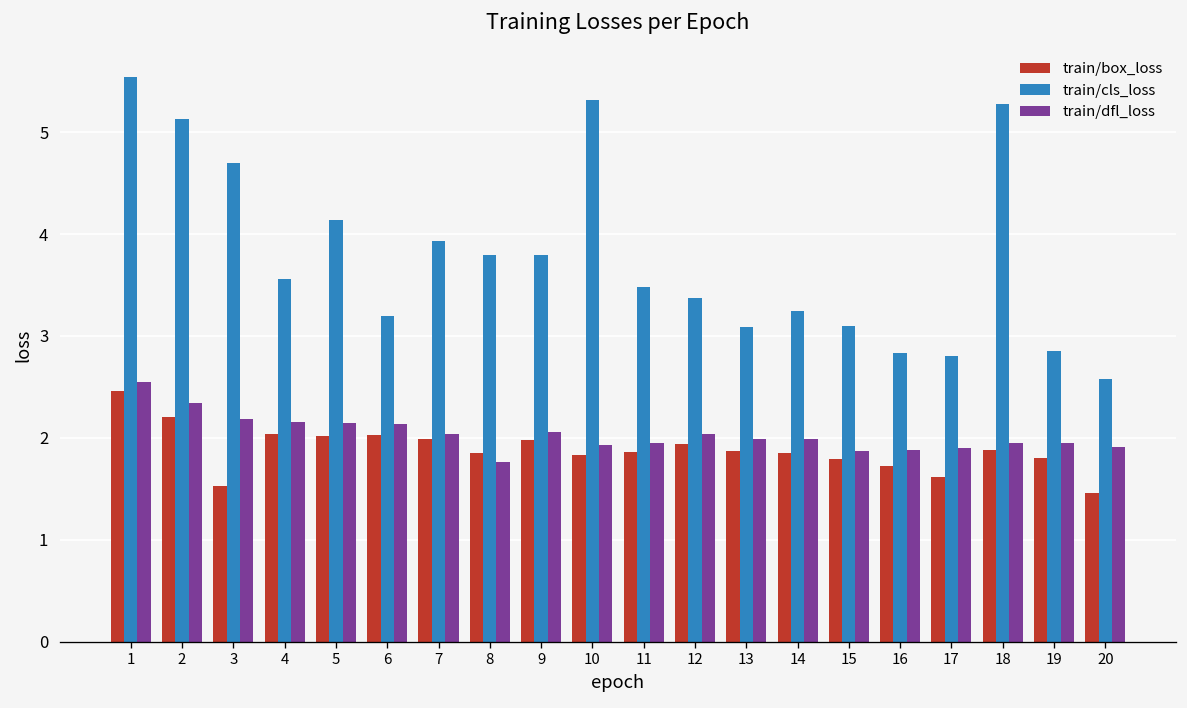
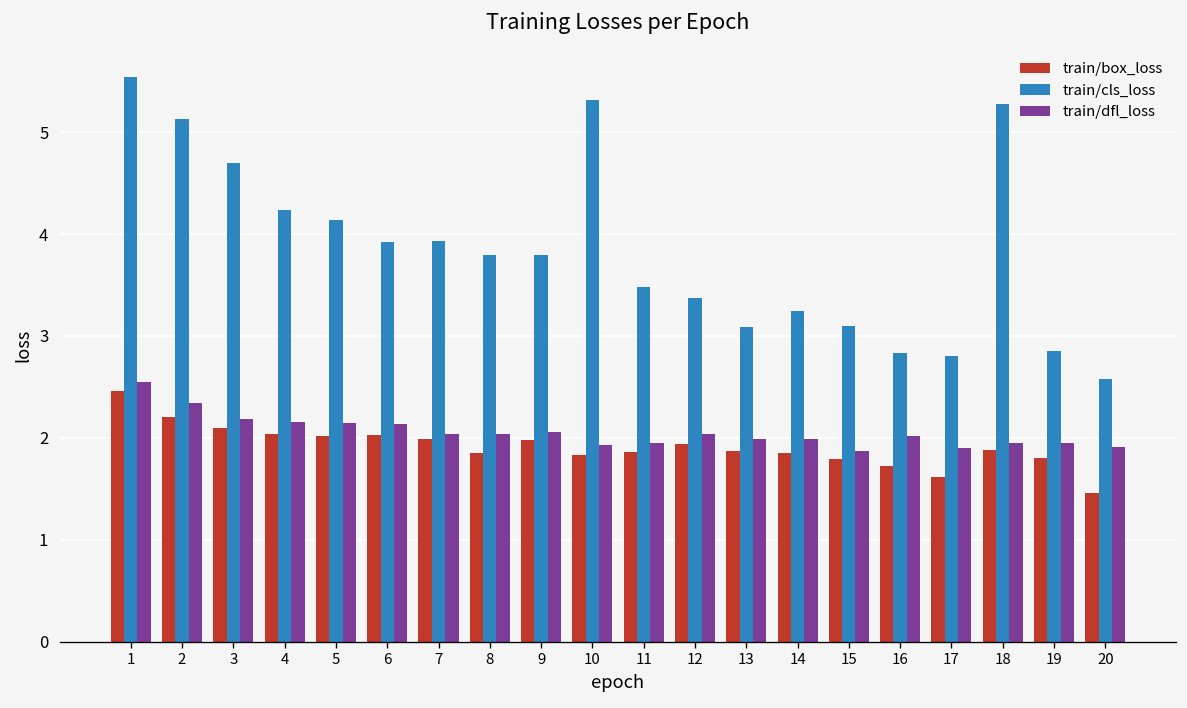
  {
    "train/box_loss": {
      "1": 2.5,
      "2": 2.2,
-     "3": 1.5,
+     "3": 2.1,
      "4": 2.0,
      "5": 2.0,
      "6": 2.0,
      "7": 2.0,
      "8": 1.8,
      "9": 2.0,
      "10": 1.8,
      "11": 1.9,
      "12": 1.9,
      "13": 1.9,
      "14": 1.9,
      "15": 1.8,
      "16": 1.7,
      "17": 1.6,
      "18": 1.9,
      "19": 1.8,
      "20": 1.5
    },
    "train/cls_loss": {
      "1": 5.5,
      "2": 5.1,
      "3": 4.7,
-     "4": 3.6,
+     "4": 4.2,
      "5": 4.1,
-     "6": 3.2,
+     "6": 3.9,
      "7": 3.9,
      "8": 3.8,
      "9": 3.8,
      "10": 5.3,
      "11": 3.5,
      "12": 3.4,
      "13": 3.1,
      "14": 3.2,
      "15": 3.1,
      "16": 2.8,
      "17": 2.8,
      "18": 5.3,
      "19": 2.9,
      "20": 2.6
    },
    "train/dfl_loss": {
      "1": 2.6,
      "2": 2.3,
      "3": 2.2,
      "4": 2.2,
      "5": 2.2,
      "6": 2.1,
      "7": 2.0,
-     "8": 1.8,
+     "8": 2.0,
      "9": 2.1,
      "10": 1.9,
      "11": 1.9,
      "12": 2.0,
      "13": 2.0,
      "14": 2.0,
      "15": 1.9,
-     "16": 1.9,
+     "16": 2.0,
      "17": 1.9,
      "18": 1.9,
      "19": 1.9,
      "20": 1.9
    }
  }
